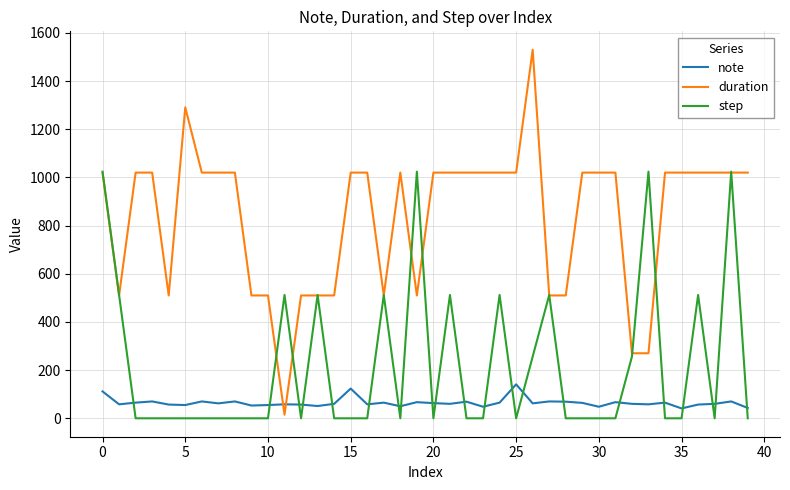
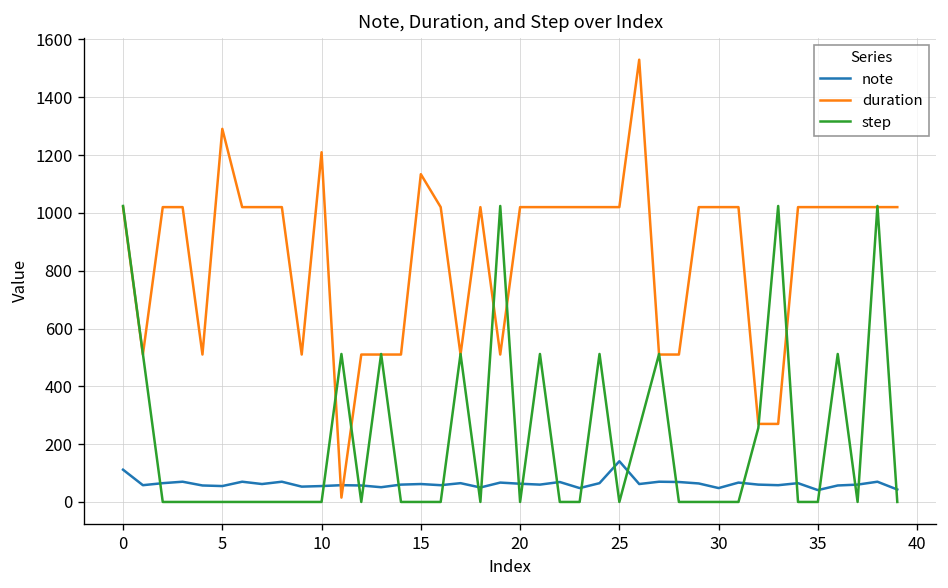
  {
    "note": {
      "0": 110,
      "5": 60,
      "10": 60,
-     "15": 120,
+     "15": 60,
      "20": 60,
      "25": 140,
      "30": 50,
      "35": 40
    },
    "duration": {
      "5": 1290,
-     "10": 510,
-     "15": 1020,
+     "10": 1210,
+     "15": 1130,
      "20": 1020,
      "25": 1020,
      "30": 1020,
      "35": 1020
    },
    "step": {
      "5": 0,
      "10": 0,
      "15": 0,
      "20": 0,
      "25": 0,
      "30": 0,
      "35": 0
    }
  }
